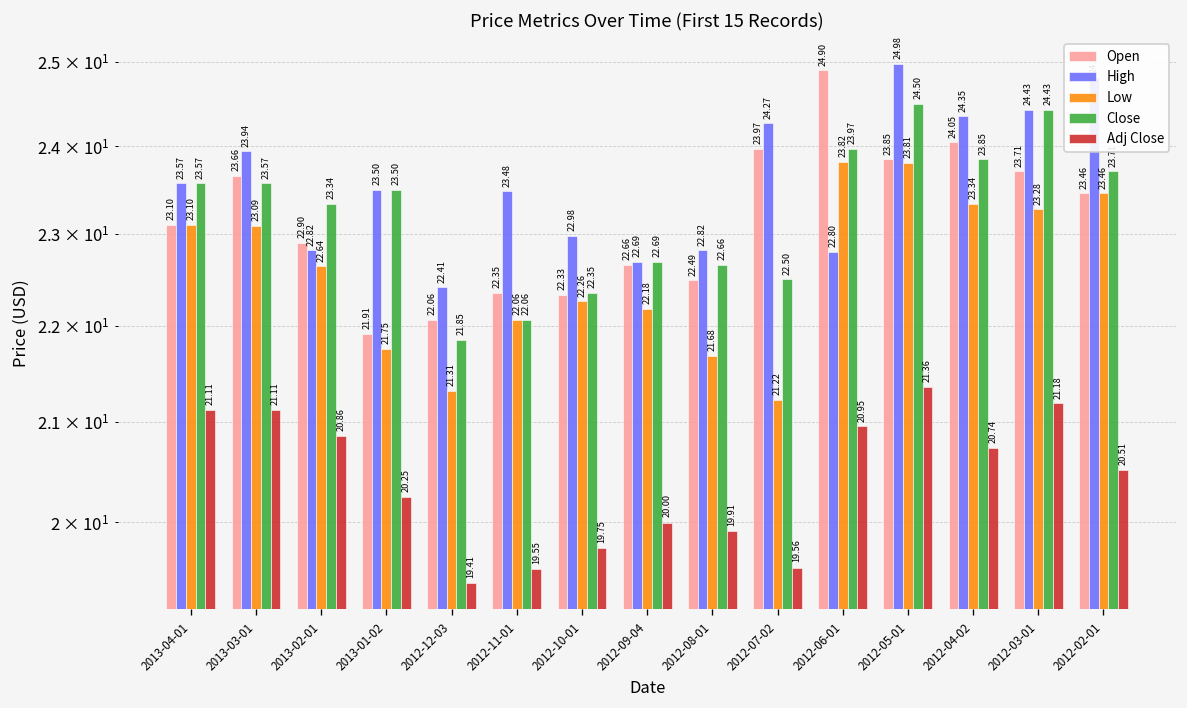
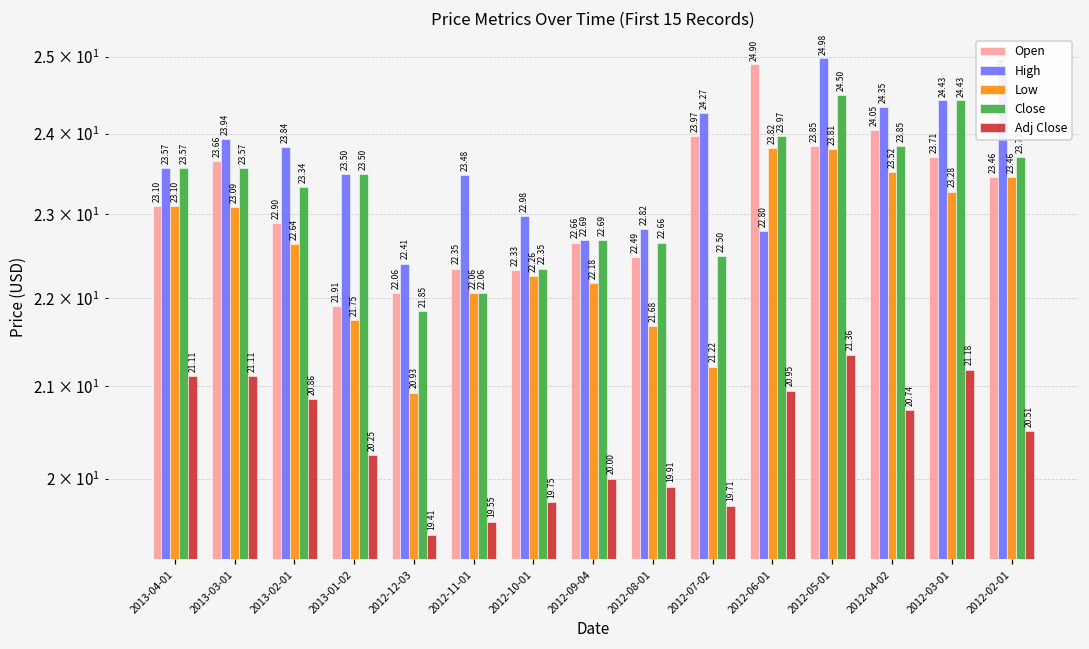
  {
    "Open": {
      "2013-04-01": 23.10,
      "2013-03-01": 23.66,
      "2013-02-01": 22.90,
      "2013-01-02": 21.91,
      "2012-12-03": 22.06,
      "2012-11-01": 22.35,
      "2012-10-01": 22.33,
      "2012-09-04": 22.66,
      "2012-08-01": 22.49,
      "2012-07-02": 23.97,
      "2012-06-01": 24.90,
      "2012-05-01": 23.85,
      "2012-04-02": 24.05,
      "2012-03-01": 23.71,
      "2012-02-01": 23.46
    },
    "High": {
      "2013-04-01": 23.57,
      "2013-03-01": 23.94,
-     "2013-02-01": 22.82,
+     "2013-02-01": 23.84,
      "2013-01-02": 23.50,
      "2012-12-03": 22.41,
      "2012-11-01": 23.48,
      "2012-10-01": 22.98,
      "2012-09-04": 22.69,
      "2012-08-01": 22.82,
      "2012-07-02": 24.27,
      "2012-06-01": 22.80,
      "2012-05-01": 24.98,
      "2012-04-02": 24.35,
      "2012-03-01": 24.43
    },
    "Low": {
      "2013-04-01": 23.10,
      "2013-03-01": 23.09,
      "2013-02-01": 22.64,
      "2013-01-02": 21.75,
-     "2012-12-03": 21.31,
+     "2012-12-03": 20.93,
      "2012-11-01": 22.06,
      "2012-10-01": 22.26,
      "2012-09-04": 22.18,
      "2012-08-01": 21.68,
      "2012-07-02": 21.22,
      "2012-06-01": 23.82,
      "2012-05-01": 23.81,
-     "2012-04-02": 23.34,
+     "2012-04-02": 23.52,
      "2012-03-01": 23.28,
      "2012-02-01": 23.46
    },
    "Close": {
      "2013-04-01": 23.57,
      "2013-03-01": 23.57,
      "2013-02-01": 23.34,
      "2013-01-02": 23.50,
      "2012-12-03": 21.85,
      "2012-11-01": 22.06,
      "2012-10-01": 22.35,
      "2012-09-04": 22.69,
      "2012-08-01": 22.66,
      "2012-07-02": 22.50,
      "2012-06-01": 23.97,
      "2012-05-01": 24.50,
      "2012-04-02": 23.85,
      "2012-03-01": 24.43,
      "2012-02-01": 23.71
    },
    "Adj Close": {
      "2013-04-01": 21.11,
      "2013-03-01": 21.11,
      "2013-02-01": 20.86,
      "2013-01-02": 20.25,
      "2012-12-03": 19.41,
      "2012-11-01": 19.55,
      "2012-10-01": 19.75,
      "2012-09-04": 20.00,
      "2012-08-01": 19.91,
-     "2012-07-02": 19.56,
+     "2012-07-02": 19.71,
      "2012-06-01": 20.95,
      "2012-05-01": 21.36,
      "2012-04-02": 20.74,
      "2012-03-01": 21.18,
      "2012-02-01": 20.51
    }
  }
